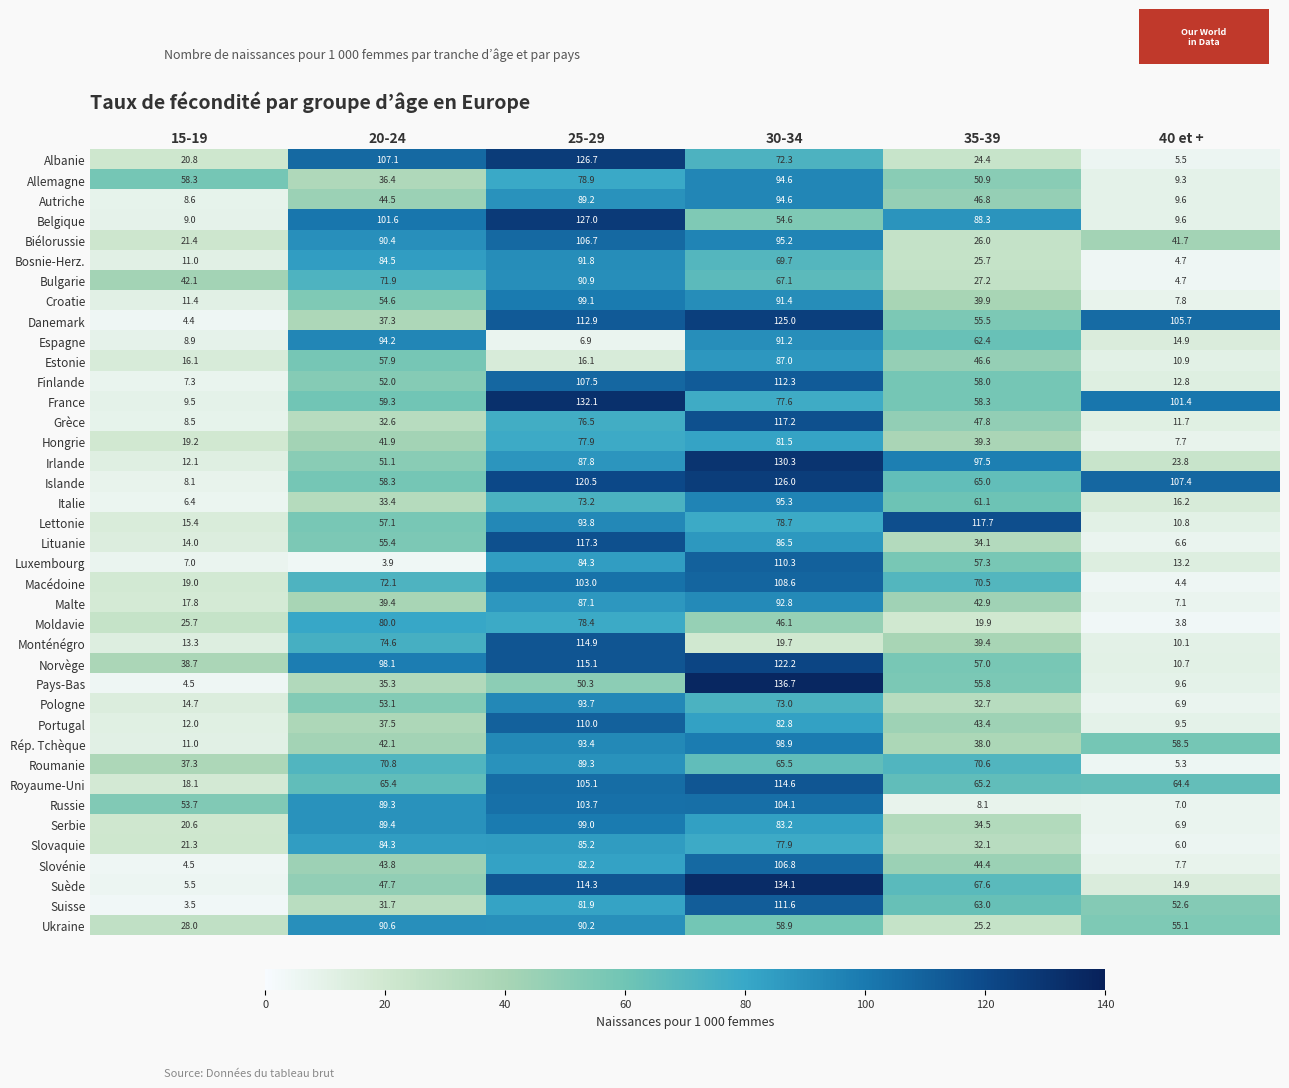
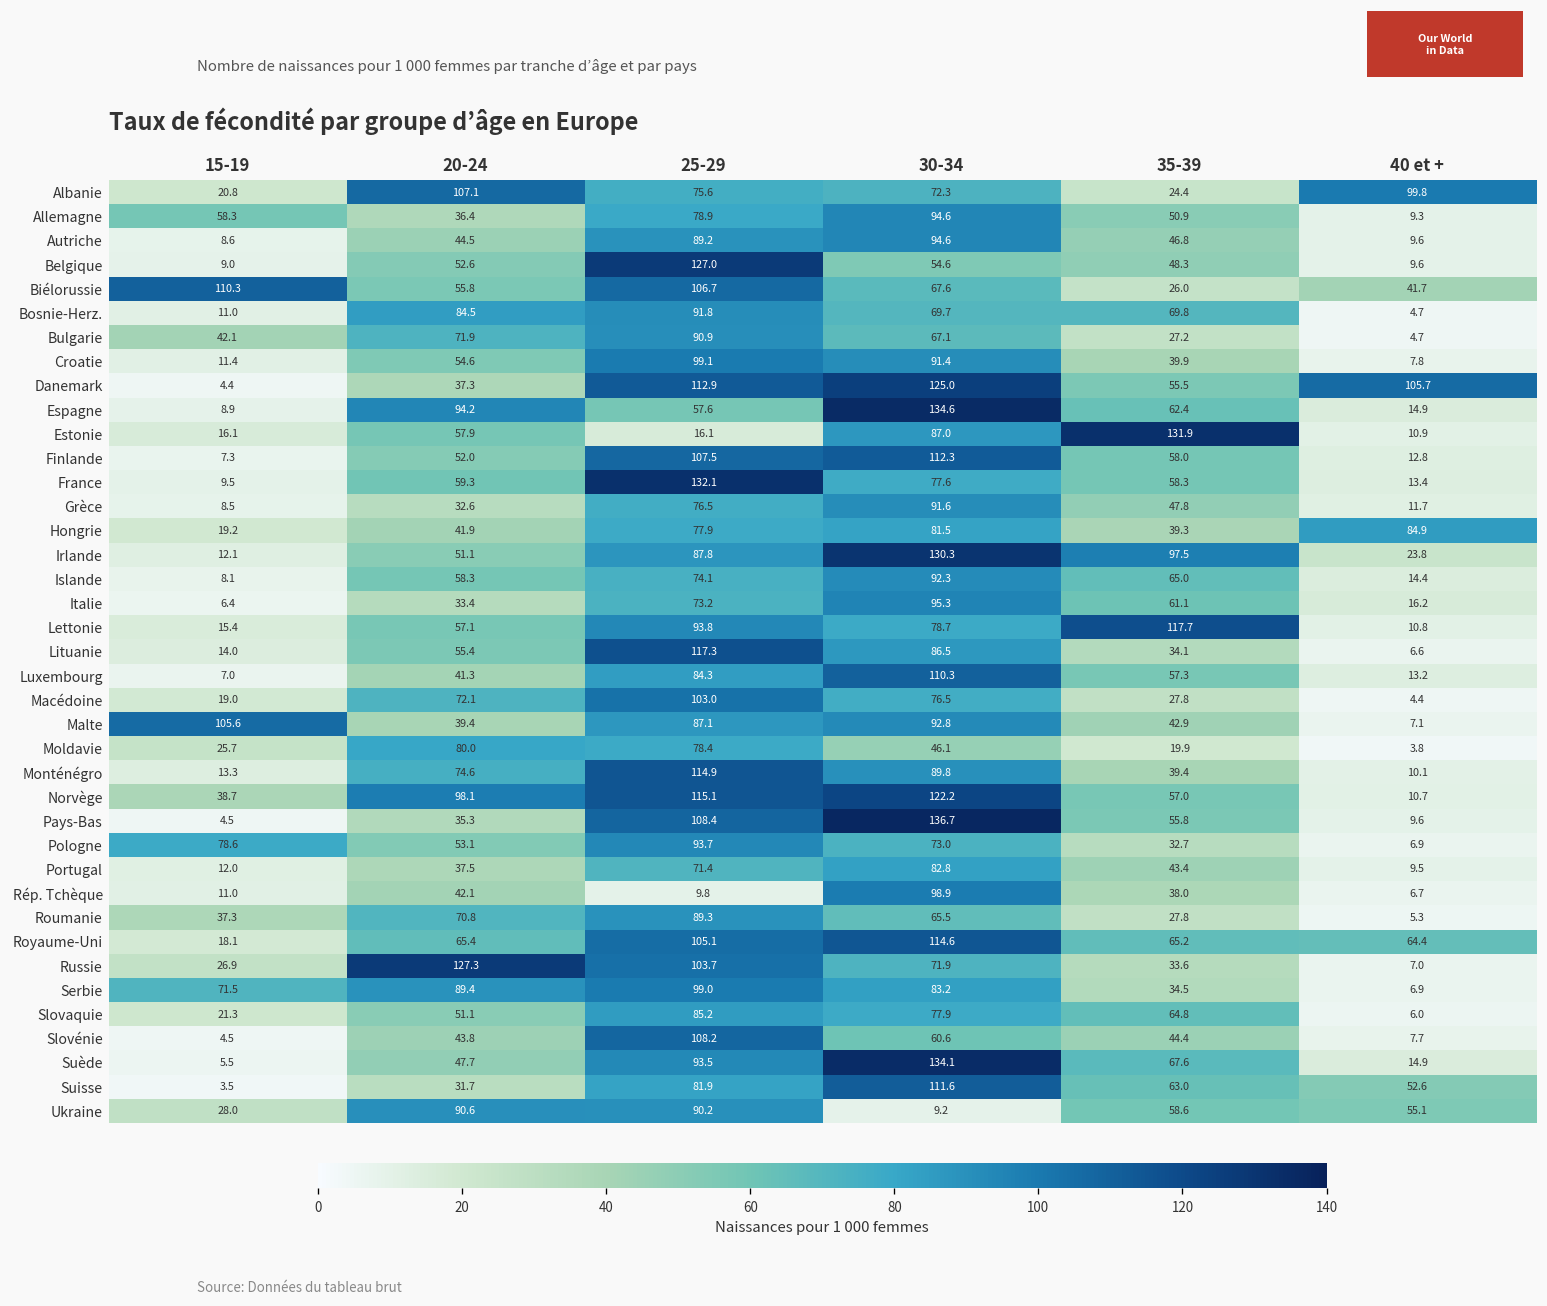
  {
    "Albanie": {
      "15-19": 20.8,
      "20-24": 107.1,
-     "25-29": 126.7,
+     "25-29": 75.6,
      "30-34": 72.3,
      "35-39": 24.4,
-     "40 et +": 5.5
+     "40 et +": 99.8
    },
    "Belgique": {
      "15-19": 9.0,
-     "20-24": 101.6,
+     "20-24": 52.6,
      "25-29": 127.0,
      "30-34": 54.6,
-     "35-39": 88.3,
+     "35-39": 48.3,
      "40 et +": 9.6
    },
    "Biélorussie": {
-     "15-19": 21.4,
-     "20-24": 90.4,
+     "15-19": 110.3,
+     "20-24": 55.8,
      "25-29": 106.7,
-     "30-34": 95.2,
+     "30-34": 67.6,
      "35-39": 26.0,
      "40 et +": 41.7
    },
    "Bosnie-Herz.": {
      "15-19": 11.0,
      "20-24": 84.5,
      "25-29": 91.8,
      "30-34": 69.7,
-     "35-39": 25.7,
+     "35-39": 69.8,
      "40 et +": 4.7
    },
    "Espagne": {
      "15-19": 8.9,
      "20-24": 94.2,
-     "25-29": 6.9,
-     "30-34": 91.2,
+     "25-29": 57.6,
+     "30-34": 134.6,
      "35-39": 62.4,
      "40 et +": 14.9
    },
    "Estonie": {
      "15-19": 16.1,
      "20-24": 57.9,
      "25-29": 16.1,
      "30-34": 87.0,
-     "35-39": 46.6,
+     "35-39": 131.9,
      "40 et +": 10.9
    },
    "France": {
      "15-19": 9.5,
      "20-24": 59.3,
      "25-29": 132.1,
      "30-34": 77.6,
      "35-39": 58.3,
-     "40 et +": 101.4
+     "40 et +": 13.4
    },
    "Grèce": {
      "15-19": 8.5,
      "20-24": 32.6,
      "25-29": 76.5,
-     "30-34": 117.2,
+     "30-34": 91.6,
      "35-39": 47.8,
      "40 et +": 11.7
    },
    "Hongrie": {
      "15-19": 19.2,
      "20-24": 41.9,
      "25-29": 77.9,
      "30-34": 81.5,
      "35-39": 39.3,
-     "40 et +": 7.7
+     "40 et +": 84.9
    },
    "Islande": {
      "15-19": 8.1,
      "20-24": 58.3,
-     "25-29": 120.5,
-     "30-34": 126.0,
+     "25-29": 74.1,
+     "30-34": 92.3,
      "35-39": 65.0,
-     "40 et +": 107.4
+     "40 et +": 14.4
    },
    "Luxembourg": {
      "15-19": 7.0,
-     "20-24": 3.9,
+     "20-24": 41.3,
      "25-29": 84.3,
      "30-34": 110.3,
      "35-39": 57.3,
      "40 et +": 13.2
    },
    "Macédoine": {
      "15-19": 19.0,
      "20-24": 72.1,
      "25-29": 103.0,
-     "30-34": 108.6,
-     "35-39": 70.5,
+     "30-34": 76.5,
+     "35-39": 27.8,
      "40 et +": 4.4
    },
    "Malte": {
-     "15-19": 17.8,
+     "15-19": 105.6,
      "20-24": 39.4,
      "25-29": 87.1,
      "30-34": 92.8,
      "35-39": 42.9,
      "40 et +": 7.1
    },
    "Monténégro": {
      "15-19": 13.3,
      "20-24": 74.6,
      "25-29": 114.9,
-     "30-34": 19.7,
+     "30-34": 89.8,
      "35-39": 39.4,
      "40 et +": 10.1
    },
    "Pays-Bas": {
      "15-19": 4.5,
      "20-24": 35.3,
-     "25-29": 50.3,
+     "25-29": 108.4,
      "30-34": 136.7,
      "35-39": 55.8,
      "40 et +": 9.6
    },
    "Pologne": {
-     "15-19": 14.7,
+     "15-19": 78.6,
      "20-24": 53.1,
      "25-29": 93.7,
      "30-34": 73.0,
      "35-39": 32.7,
      "40 et +": 6.9
    },
    "Portugal": {
      "15-19": 12.0,
      "20-24": 37.5,
-     "25-29": 110.0,
+     "25-29": 71.4,
      "30-34": 82.8,
      "35-39": 43.4,
      "40 et +": 9.5
    },
    "Rép. Tchèque": {
      "15-19": 11.0,
      "20-24": 42.1,
-     "25-29": 93.4,
+     "25-29": 9.8,
      "30-34": 98.9,
      "35-39": 38.0,
-     "40 et +": 58.5
+     "40 et +": 6.7
    },
    "Roumanie": {
      "15-19": 37.3,
      "20-24": 70.8,
      "25-29": 89.3,
      "30-34": 65.5,
-     "35-39": 70.6,
+     "35-39": 27.8,
      "40 et +": 5.3
    },
    "Russie": {
-     "15-19": 53.7,
-     "20-24": 89.3,
+     "15-19": 26.9,
+     "20-24": 127.3,
      "25-29": 103.7,
-     "30-34": 104.1,
-     "35-39": 8.1,
+     "30-34": 71.9,
+     "35-39": 33.6,
      "40 et +": 7.0
    },
    "Serbie": {
-     "15-19": 20.6,
+     "15-19": 71.5,
      "20-24": 89.4,
      "25-29": 99.0,
      "30-34": 83.2,
      "35-39": 34.5,
      "40 et +": 6.9
    },
    "Slovaquie": {
      "15-19": 21.3,
-     "20-24": 84.3,
+     "20-24": 51.1,
      "25-29": 85.2,
      "30-34": 77.9,
-     "35-39": 32.1,
+     "35-39": 64.8,
      "40 et +": 6.0
    },
    "Slovénie": {
      "15-19": 4.5,
      "20-24": 43.8,
-     "25-29": 82.2,
-     "30-34": 106.8,
+     "25-29": 108.2,
+     "30-34": 60.6,
      "35-39": 44.4,
      "40 et +": 7.7
    },
    "Suède": {
      "15-19": 5.5,
      "20-24": 47.7,
-     "25-29": 114.3,
+     "25-29": 93.5,
      "30-34": 134.1,
      "35-39": 67.6,
      "40 et +": 14.9
    },
    "Ukraine": {
      "15-19": 28.0,
      "20-24": 90.6,
      "25-29": 90.2,
-     "30-34": 58.9,
-     "35-39": 25.2,
+     "30-34": 9.2,
+     "35-39": 58.6,
      "40 et +": 55.1
    }
  }
